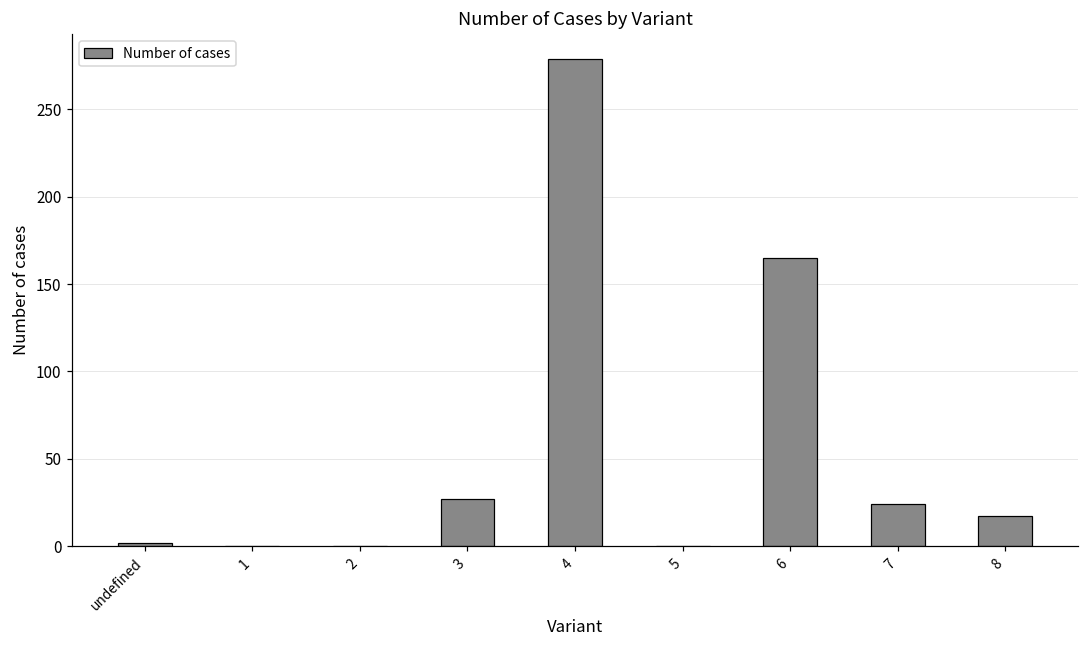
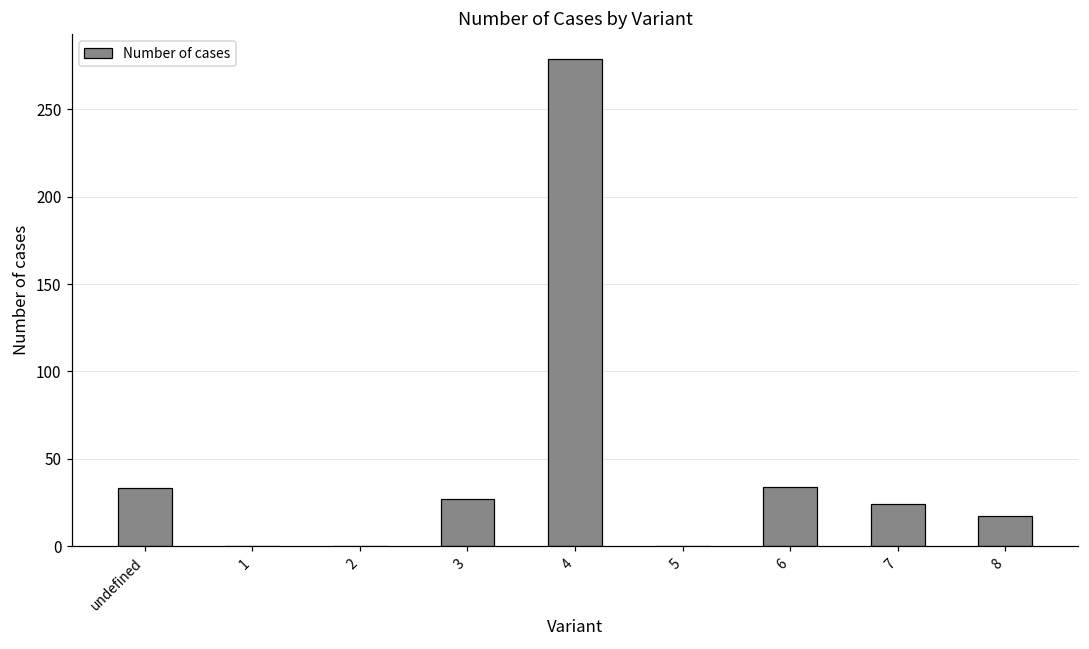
  {
-   "undefined": 2,
+   "undefined": 33,
    "1": 0,
    "2": 0,
    "3": 27,
    "4": 279,
    "5": 0,
-   "6": 165,
+   "6": 34,
    "7": 24,
    "8": 17
  }
